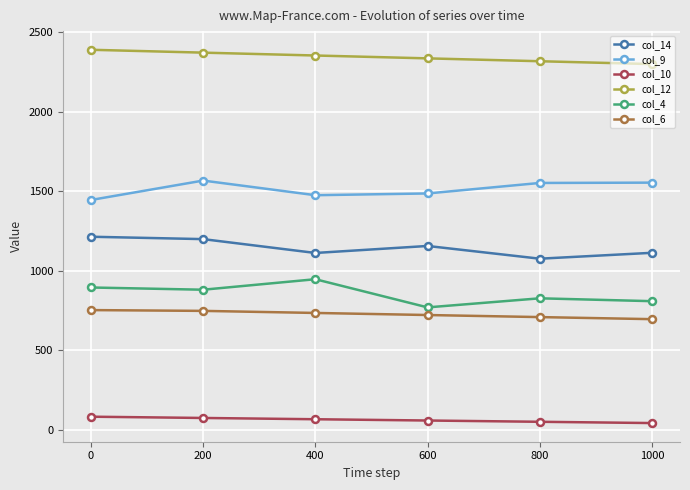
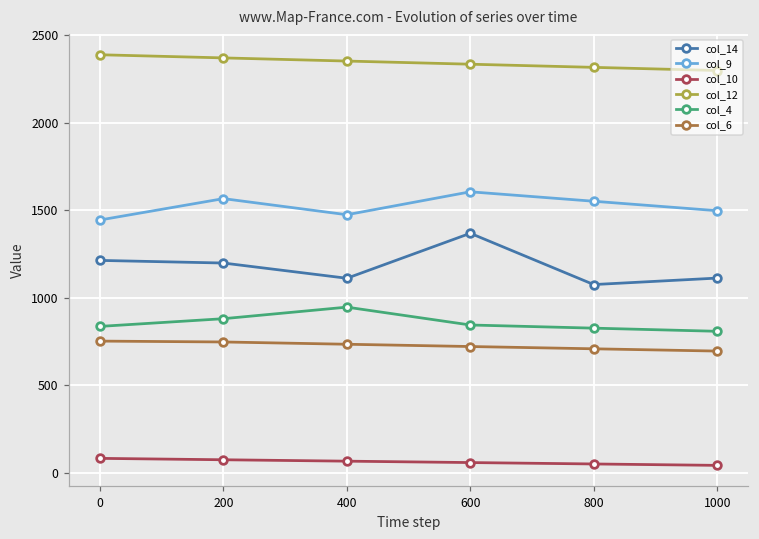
  {
    "col_14": {
      "0": 1210,
      "200": 1200,
      "400": 1110,
-     "600": 1160,
+     "600": 1370,
      "800": 1080,
      "1000": 1110
    },
    "col_9": {
      "0": 1440,
      "200": 1570,
      "400": 1470,
-     "600": 1490,
+     "600": 1610,
      "800": 1550,
-     "1000": 1550
+     "1000": 1500
    },
    "col_4": {
-     "0": 890,
+     "0": 840,
      "200": 880,
      "400": 950,
-     "600": 770,
+     "600": 840,
      "800": 830,
      "1000": 810
    }
  }
